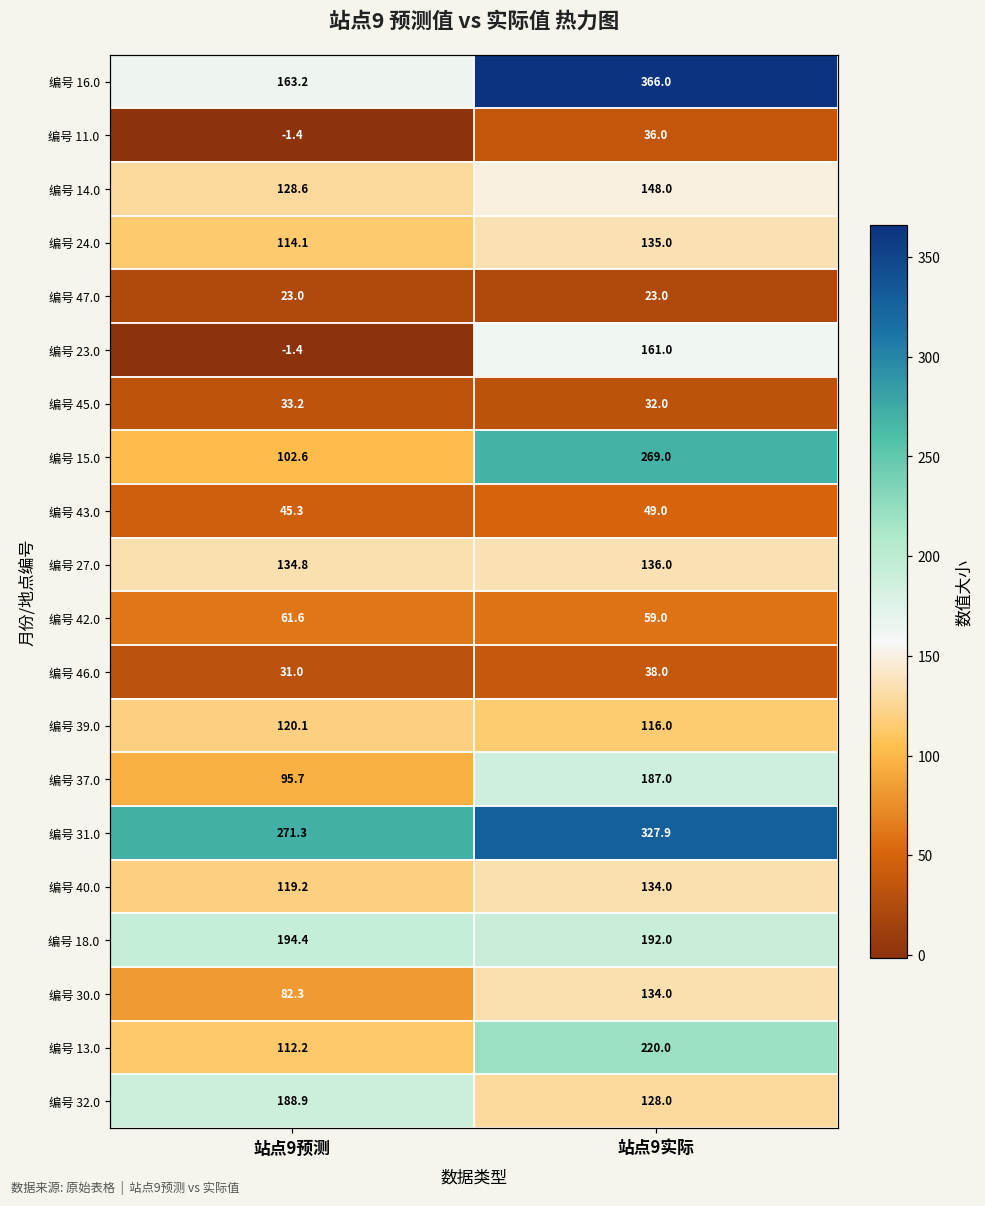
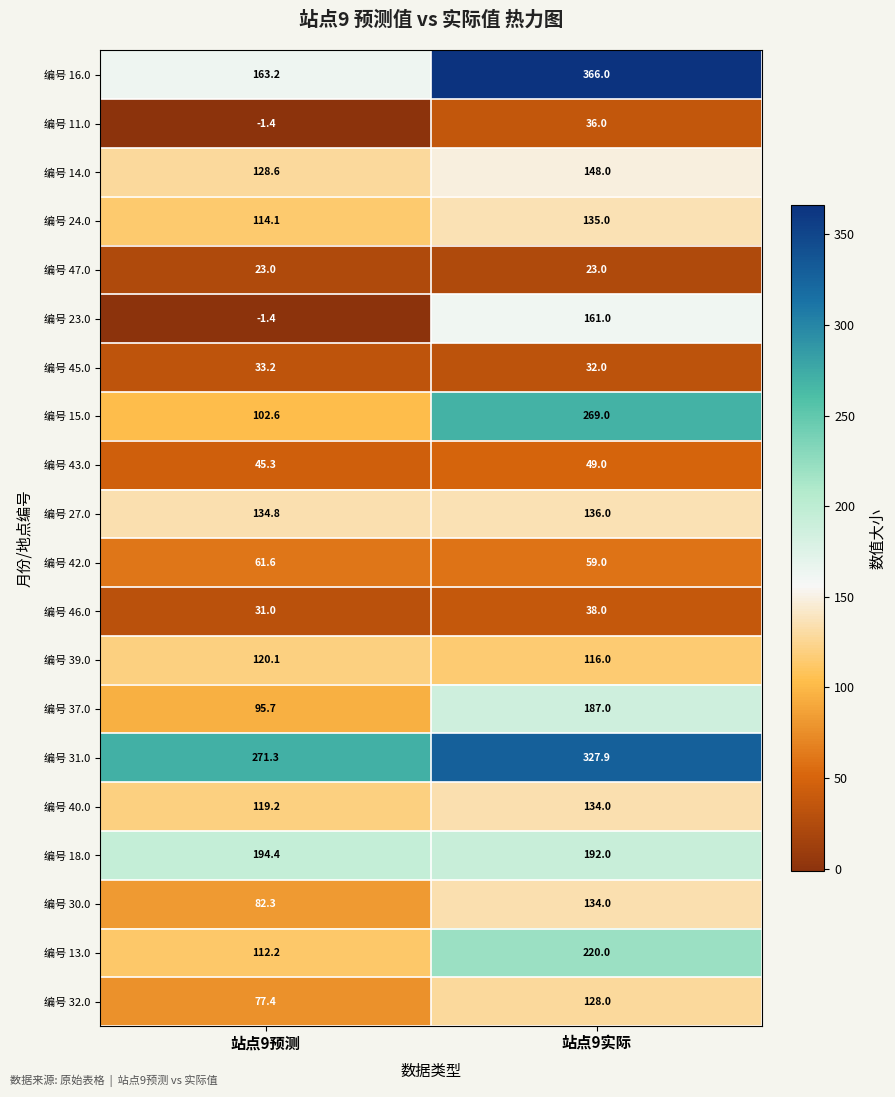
  {
    "编号 16.0": {
      "站点9预测": 163.2,
      "站点9实际": 366.0
    },
    "编号 11.0": {
      "站点9预测": -1.4,
      "站点9实际": 36.0
    },
    "编号 14.0": {
      "站点9预测": 128.6,
      "站点9实际": 148.0
    },
    "编号 24.0": {
      "站点9预测": 114.1,
      "站点9实际": 135.0
    },
    "编号 47.0": {
      "站点9预测": 23.0,
      "站点9实际": 23.0
    },
    "编号 23.0": {
      "站点9预测": -1.4,
      "站点9实际": 161.0
    },
    "编号 45.0": {
      "站点9预测": 33.2,
      "站点9实际": 32.0
    },
    "编号 15.0": {
      "站点9预测": 102.6,
      "站点9实际": 269.0
    },
    "编号 43.0": {
      "站点9预测": 45.3,
      "站点9实际": 49.0
    },
    "编号 27.0": {
      "站点9预测": 134.8,
      "站点9实际": 136.0
    },
    "编号 42.0": {
      "站点9预测": 61.6,
      "站点9实际": 59.0
    },
    "编号 46.0": {
      "站点9预测": 31.0,
      "站点9实际": 38.0
    },
    "编号 39.0": {
      "站点9预测": 120.1,
      "站点9实际": 116.0
    },
    "编号 37.0": {
      "站点9预测": 95.7,
      "站点9实际": 187.0
    },
    "编号 31.0": {
      "站点9预测": 271.3,
      "站点9实际": 327.9
    },
    "编号 40.0": {
      "站点9预测": 119.2,
      "站点9实际": 134.0
    },
    "编号 18.0": {
      "站点9预测": 194.4,
      "站点9实际": 192.0
    },
    "编号 30.0": {
      "站点9预测": 82.3,
      "站点9实际": 134.0
    },
    "编号 13.0": {
      "站点9预测": 112.2,
      "站点9实际": 220.0
    },
    "编号 32.0": {
-     "站点9预测": 188.9,
+     "站点9预测": 77.4,
      "站点9实际": 128.0
    }
  }
